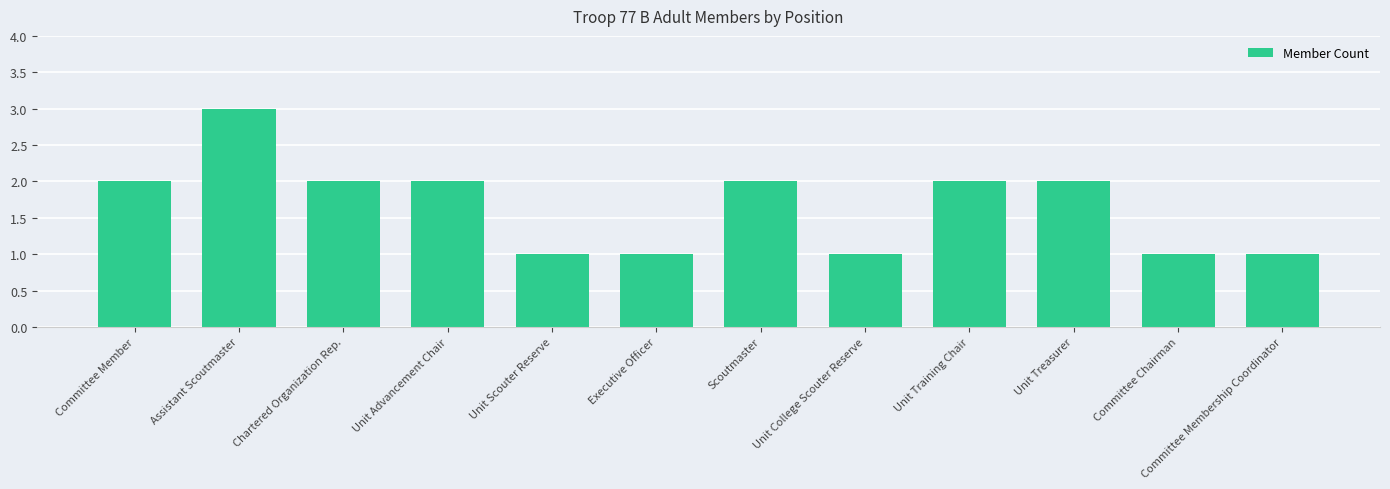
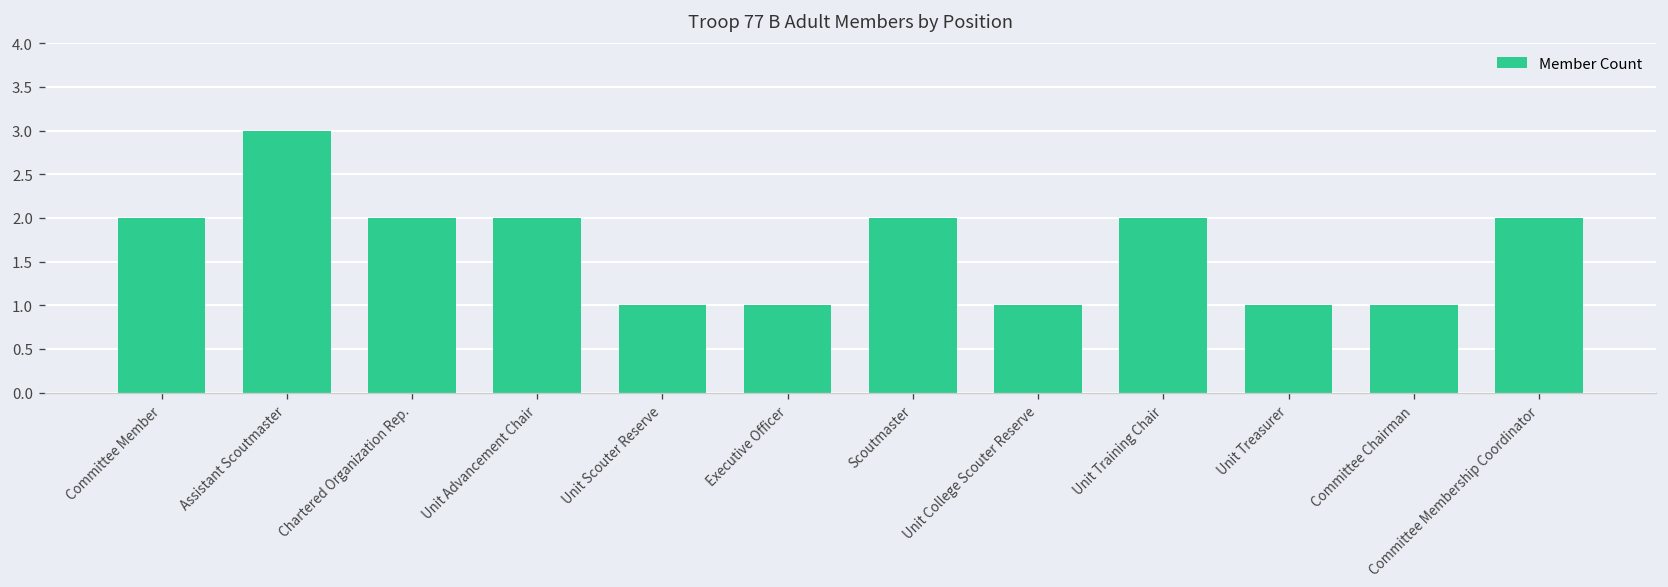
  {
    "Committee Member": 2,
    "Assistant Scoutmaster": 3,
    "Chartered Organization Rep.": 2,
    "Unit Advancement Chair": 2,
    "Unit Scouter Reserve": 1,
    "Executive Officer": 1,
    "Scoutmaster": 2,
    "Unit College Scouter Reserve": 1,
    "Unit Training Chair": 2,
-   "Unit Treasurer": 2,
+   "Unit Treasurer": 1,
    "Committee Chairman": 1,
-   "Committee Membership Coordinator": 1
+   "Committee Membership Coordinator": 2
  }
